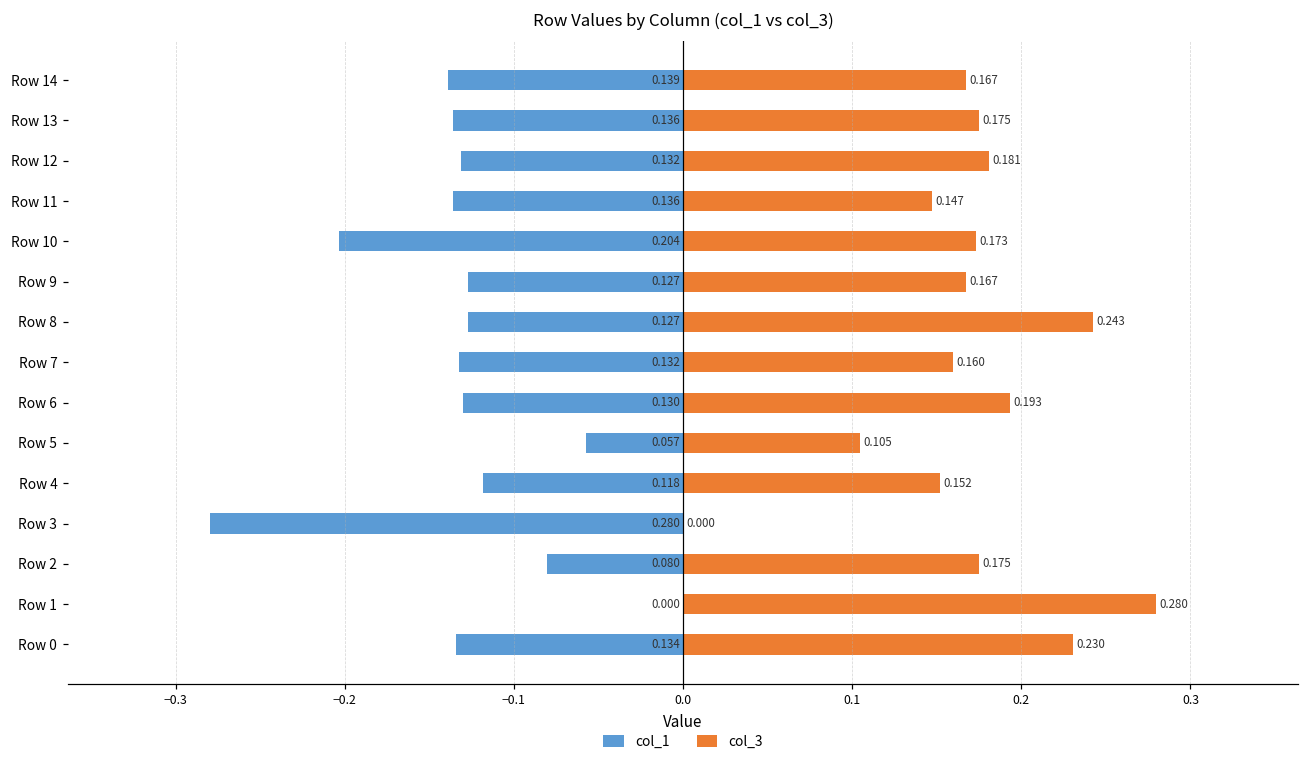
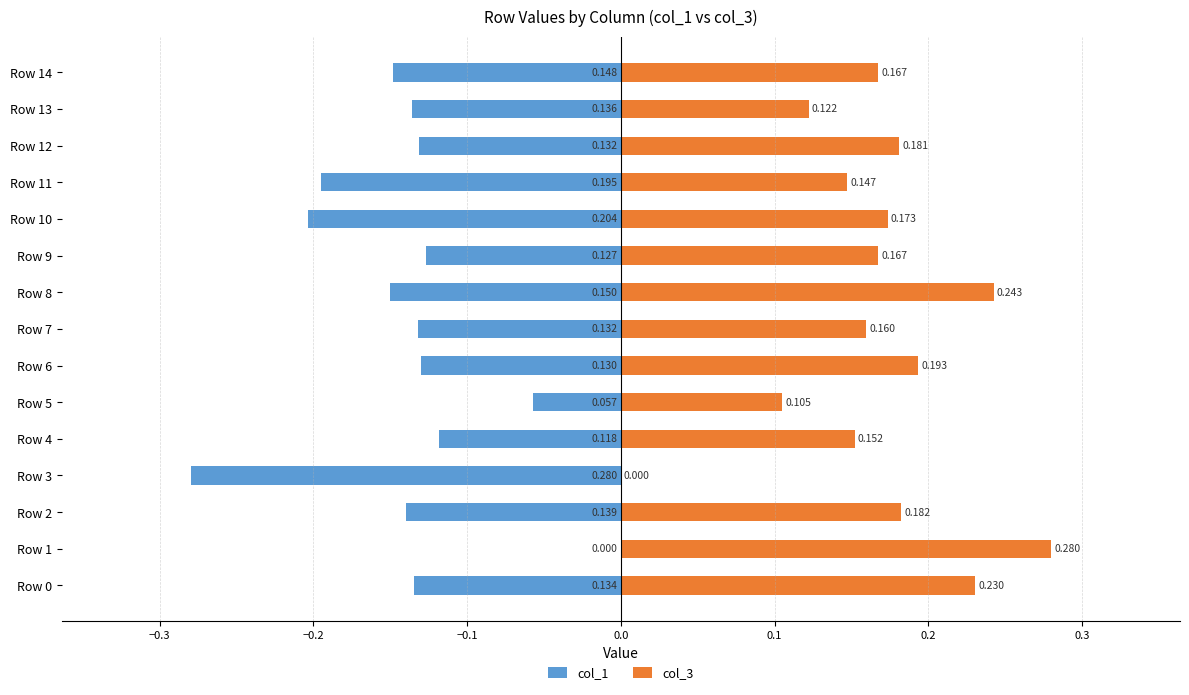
  {
    "col_1": {
-     "Row 14": 0.139,
-     "Row 11": 0.136,
-     "Row 8": 0.127,
-     "Row 2": 0.080,
+     "Row 14": 0.148,
+     "Row 11": 0.195,
+     "Row 8": 0.150,
+     "Row 2": 0.139,
      "Row 1": 0.000
    },
    "col_3": {
      "Row 14": 0.167,
-     "Row 13": 0.175,
+     "Row 13": 0.122,
      "Row 12": 0.181,
      "Row 11": 0.147,
      "Row 10": 0.173,
      "Row 9": 0.167,
      "Row 8": 0.243,
      "Row 7": 0.160,
      "Row 6": 0.193,
      "Row 5": 0.105,
      "Row 4": 0.152,
      "Row 3": 0.000,
-     "Row 2": 0.175,
+     "Row 2": 0.182,
      "Row 1": 0.280,
      "Row 0": 0.230
    }
  }
